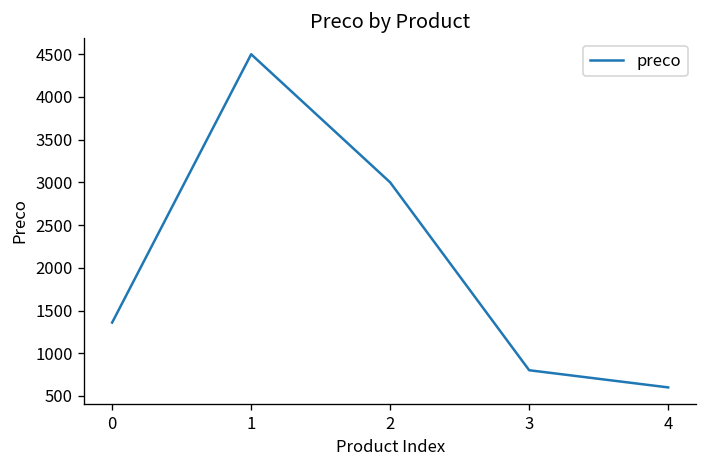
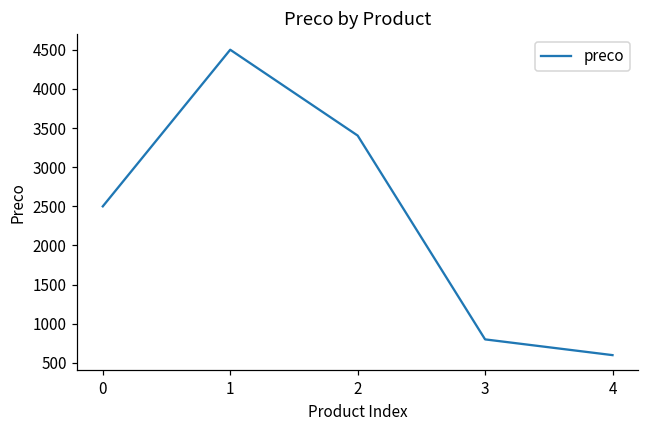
  {
-   "0": 1400,
+   "0": 2500,
    "1": 4500,
-   "2": 3000,
+   "2": 3400,
    "3": 800,
    "4": 600
  }
